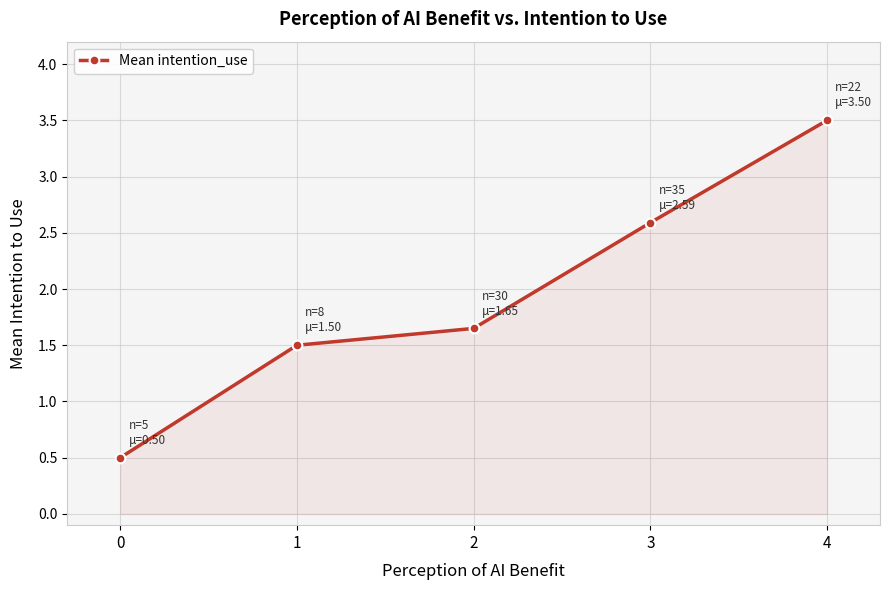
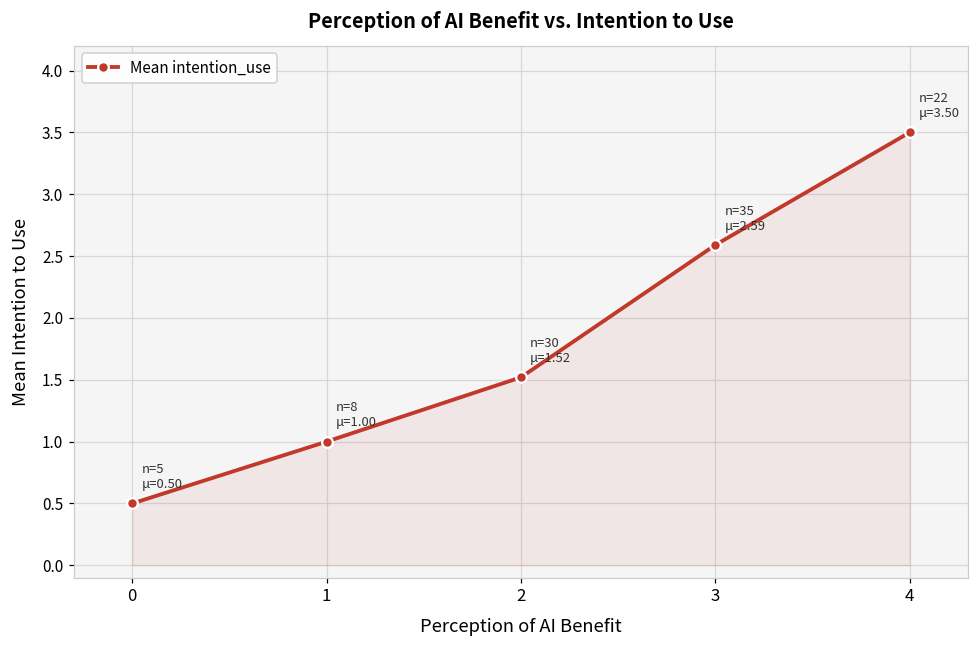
  {
    "0": 0.50,
-   "1": 1.50,
-   "2": 1.65,
+   "1": 1.00,
+   "2": 1.52,
    "3": 2.59,
    "4": 3.50
  }
